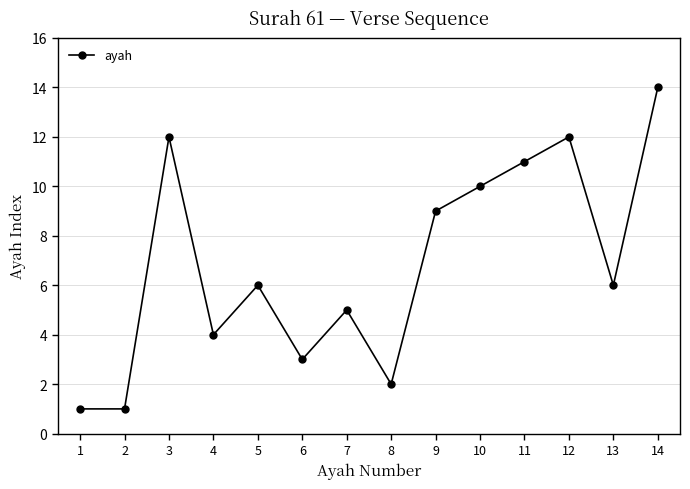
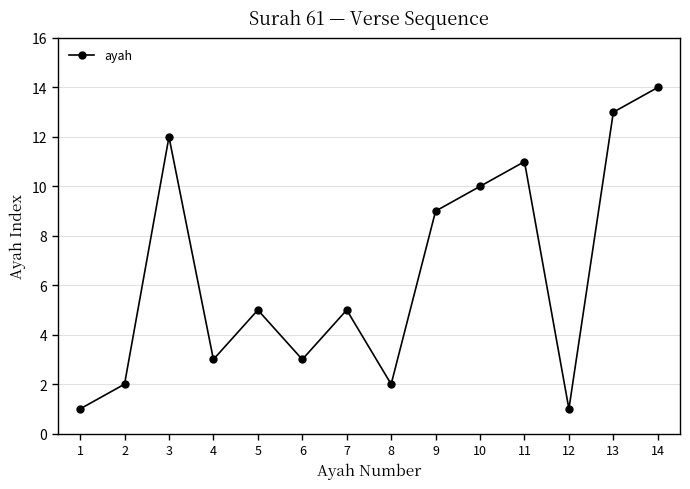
  {
    "1": 1,
-   "2": 1,
+   "2": 2,
    "3": 12,
-   "4": 4,
-   "5": 6,
+   "4": 3,
+   "5": 5,
    "6": 3,
    "7": 5,
    "8": 2,
    "9": 9,
    "10": 10,
    "11": 11,
-   "12": 12,
-   "13": 6,
+   "12": 1,
+   "13": 13,
    "14": 14
  }
